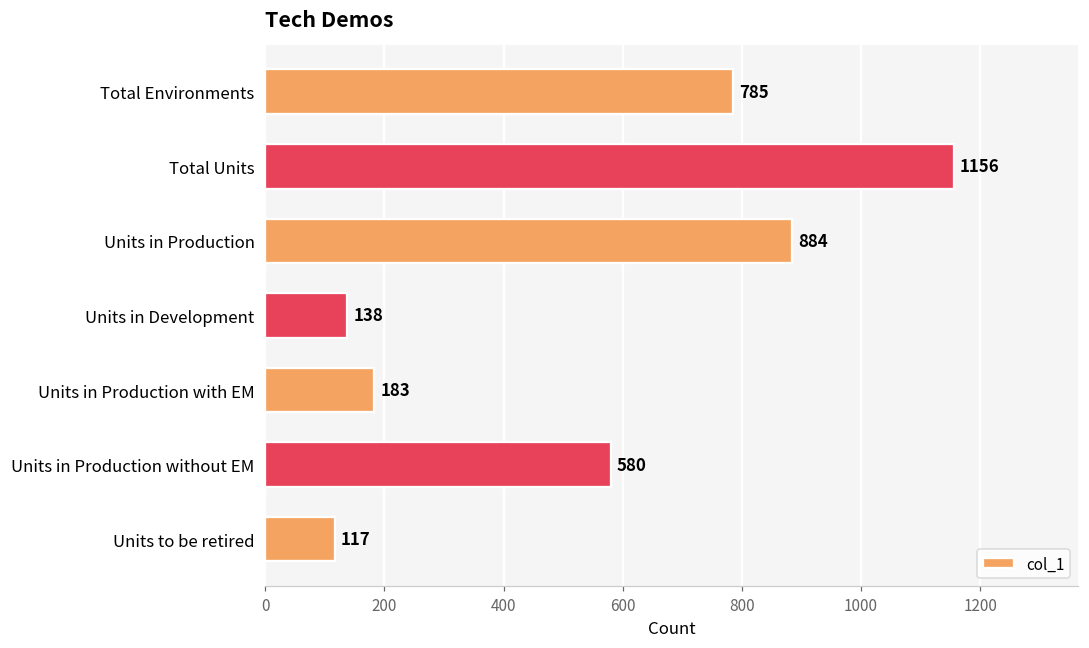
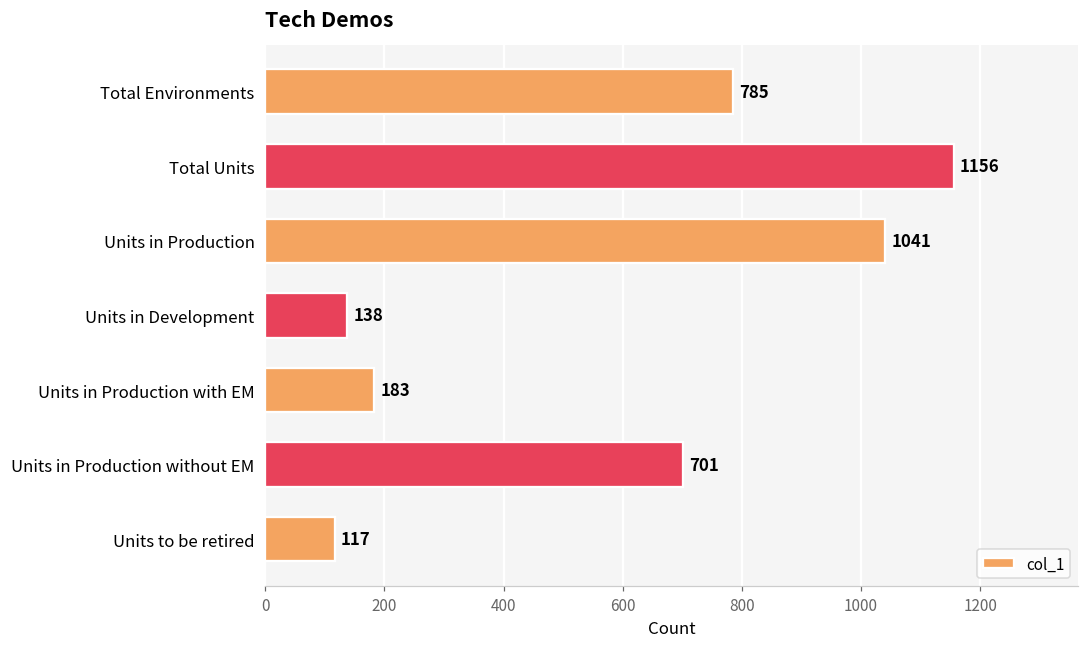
  {
    "Total Environments": 785,
    "Total Units": 1156,
-   "Units in Production": 884,
+   "Units in Production": 1041,
    "Units in Development": 138,
    "Units in Production with EM": 183,
-   "Units in Production without EM": 580,
+   "Units in Production without EM": 701,
    "Units to be retired": 117
  }
